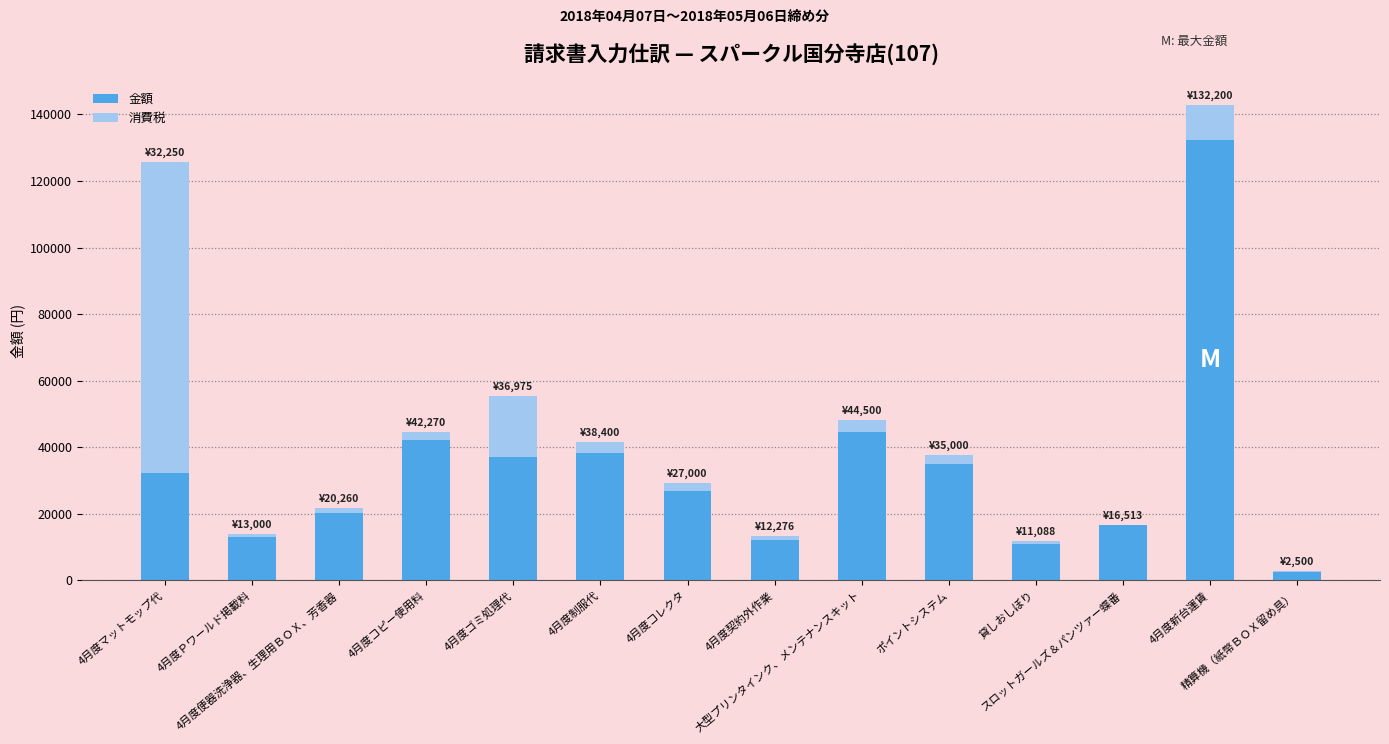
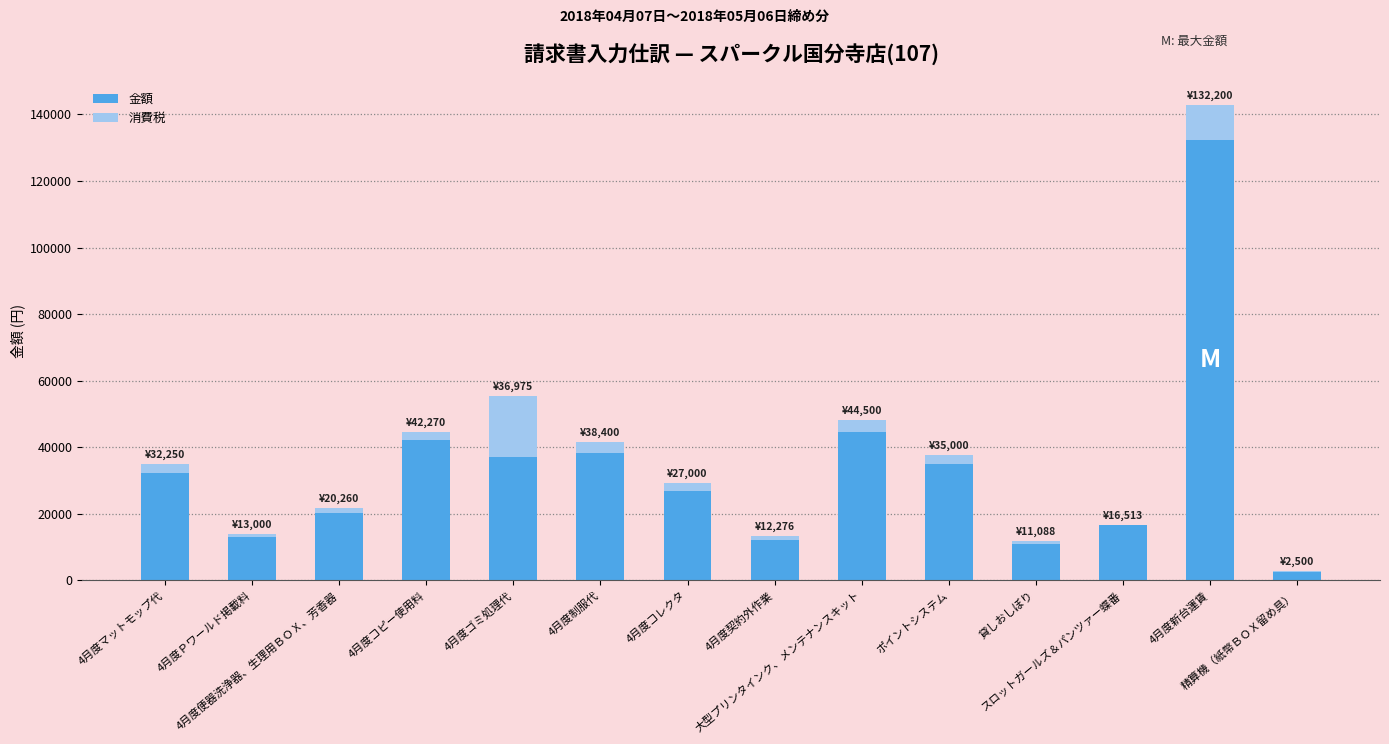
  {
    "金額": {
      "4月度Ｐワールド掲載料": "¥13,000",
      "4月度便器洗浄器、生理用ＢＯＸ、芳香器": "¥20,260",
      "4月度コピー使用料": "¥42,270",
      "4月度制服代": "¥38,400",
      "4月度コレクタ": "¥27,000",
      "4月度契約外作業": "¥12,276",
      "大型プリンタインク、メンテナンスキット": "¥44,500",
      "ポイントシステム": "¥35,000",
      "貸しおしぼり": "¥11,088",
      "スロットガールズ＆パンツァー蝶番": "¥16,513",
      "精算機（紙幣ＢＯＸ留め具）": "¥2,500"
    },
    "消費税": {
-     "4月度マットモップ代": "93000"
+     "4月度マットモップ代": "3000"
    }
  }
